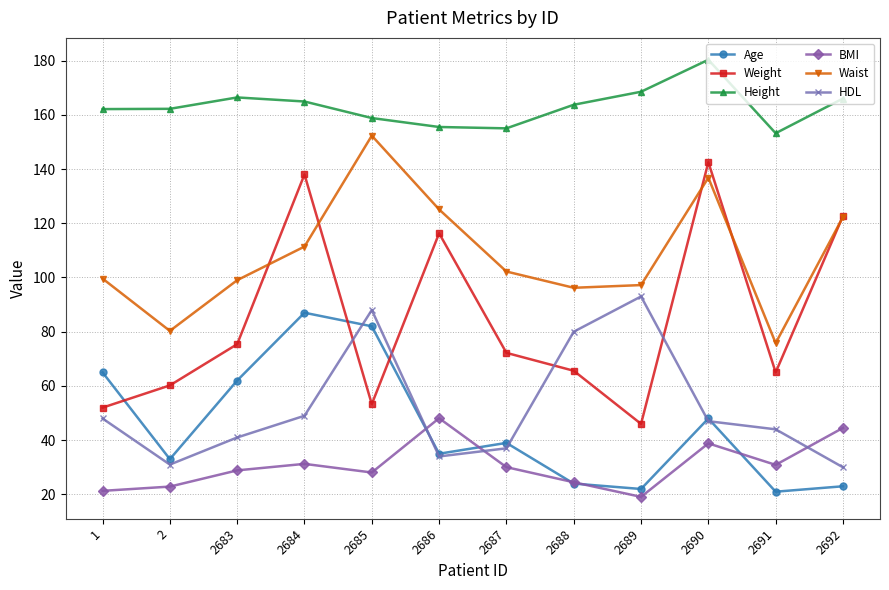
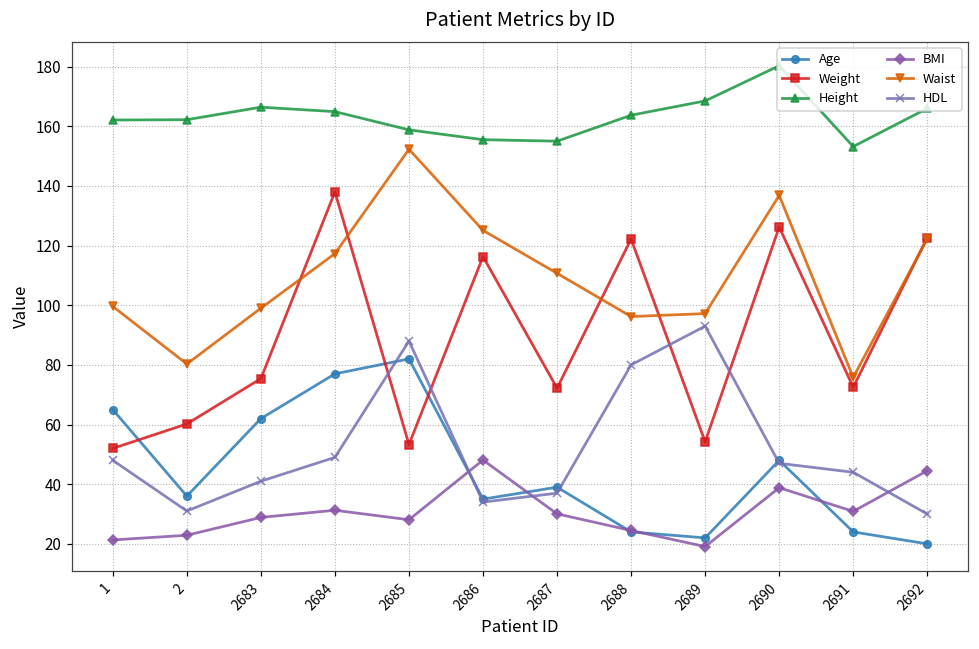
  {
    "Age": {
      "1": 65,
-     "2": 33,
+     "2": 36,
      "2683": 62,
-     "2684": 87,
+     "2684": 77,
      "2685": 82,
      "2686": 35,
      "2687": 39,
      "2689": 22,
      "2690": 48,
-     "2691": 21,
-     "2692": 23
+     "2691": 24,
+     "2692": 20
    },
    "Weight": {
      "1": 52,
      "2": 60,
      "2683": 75,
      "2684": 138,
      "2685": 53,
      "2686": 116,
      "2687": 72,
-     "2688": 66,
-     "2689": 46,
-     "2690": 143,
-     "2691": 65
+     "2688": 122,
+     "2689": 54,
+     "2690": 126,
+     "2691": 73
    },
    "Height": {
      "1": 162,
      "2": 162,
      "2683": 166,
      "2684": 165,
      "2685": 159,
      "2686": 156,
      "2687": 155,
      "2688": 164,
      "2689": 169,
      "2691": 153
    },
    "Waist": {
      "1": 100,
      "2": 80,
      "2683": 99,
-     "2684": 111,
+     "2684": 117,
      "2685": 152,
      "2686": 125,
-     "2687": 102,
+     "2687": 111,
      "2688": 96,
      "2689": 97,
      "2690": 137,
      "2691": 76
    }
  }
